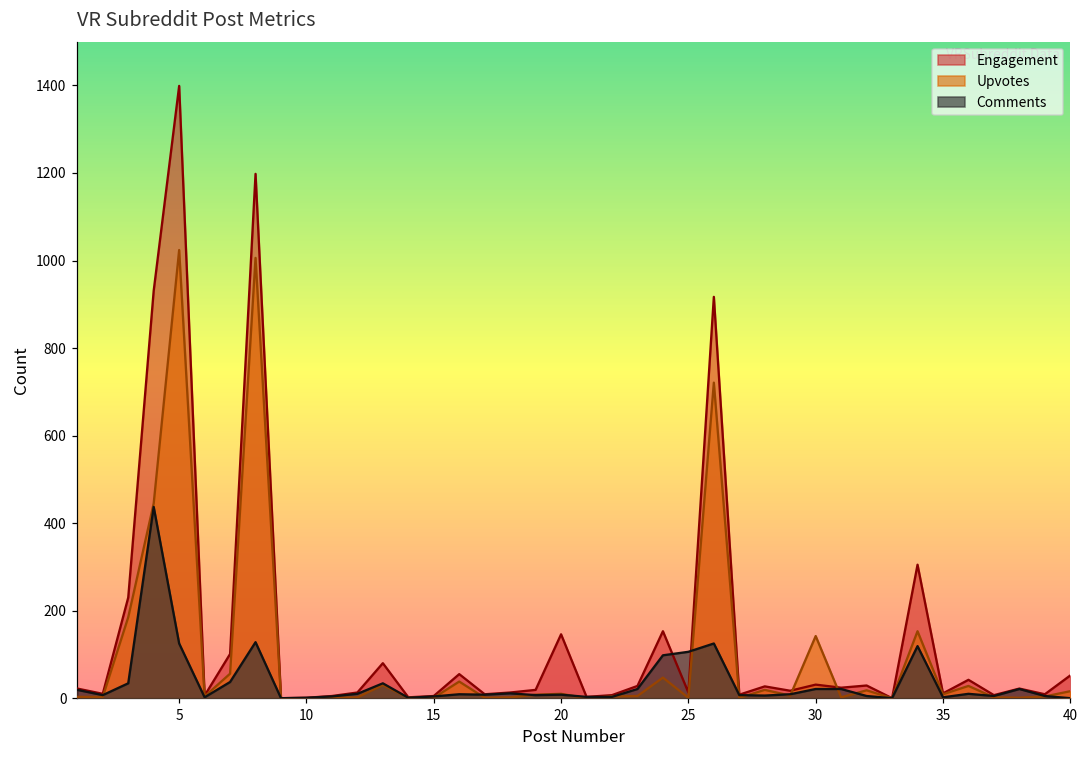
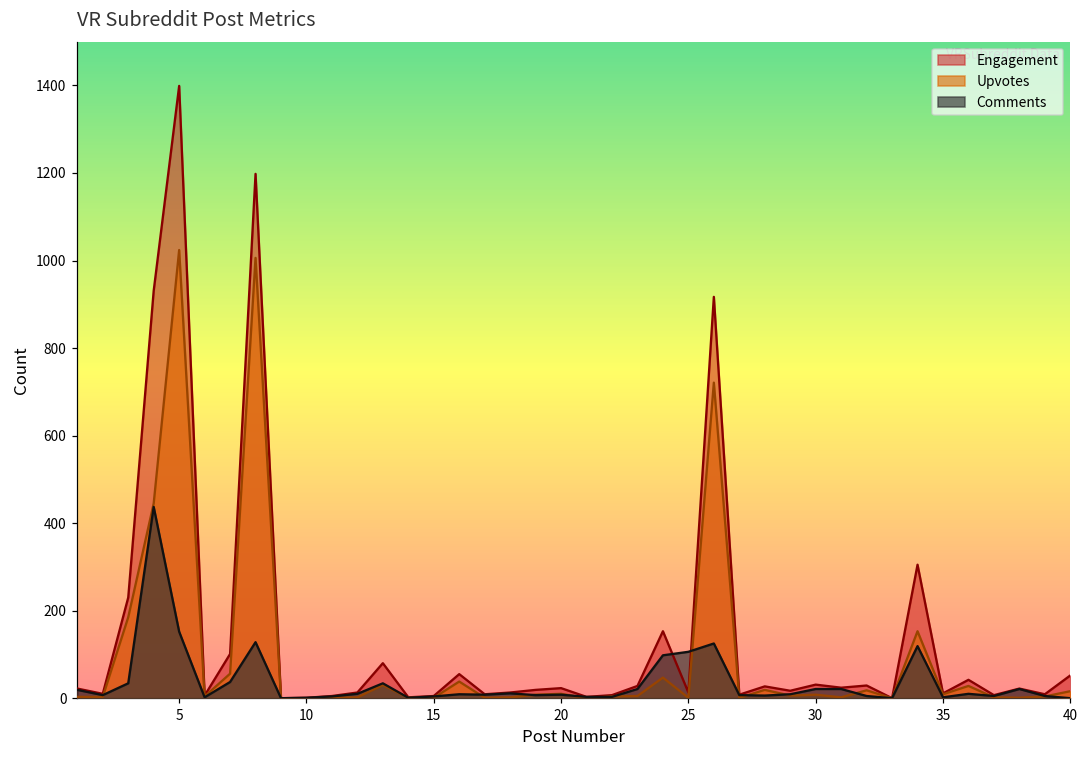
  {
    "Engagement": {
      "5": 1400,
-     "20": 150,
+     "20": 20,
      "25": 10,
      "30": 30,
      "40": 50
    },
    "Upvotes": {
      "5": 1020,
      "25": 0,
-     "30": 140,
+     "30": 10,
      "40": 20
    },
    "Comments": {
-     "5": 130,
+     "5": 150,
      "25": 110,
      "30": 20,
      "35": 0,
      "40": 0
    }
  }
